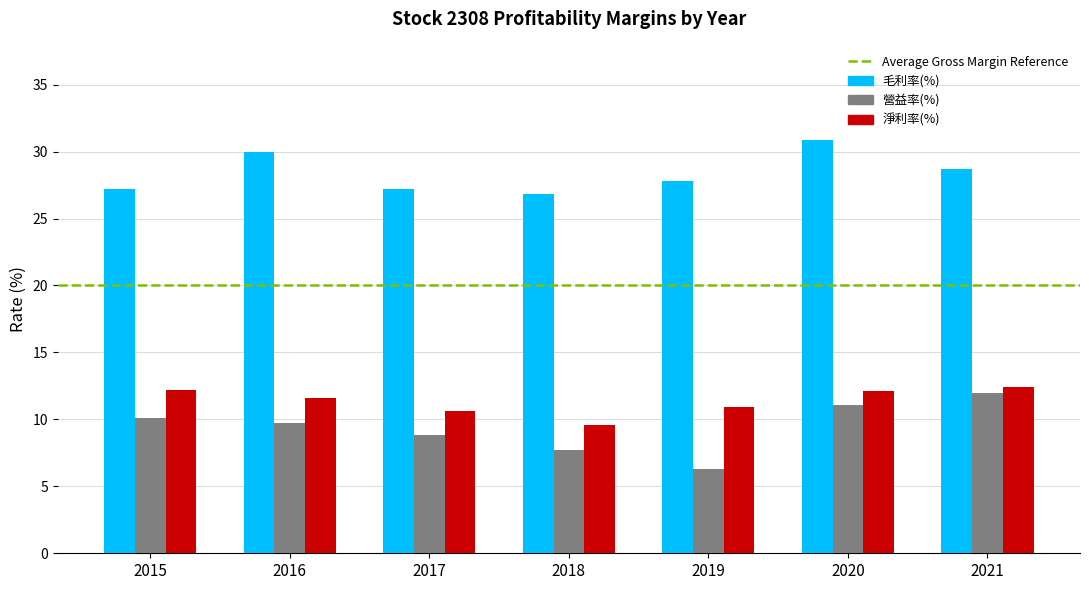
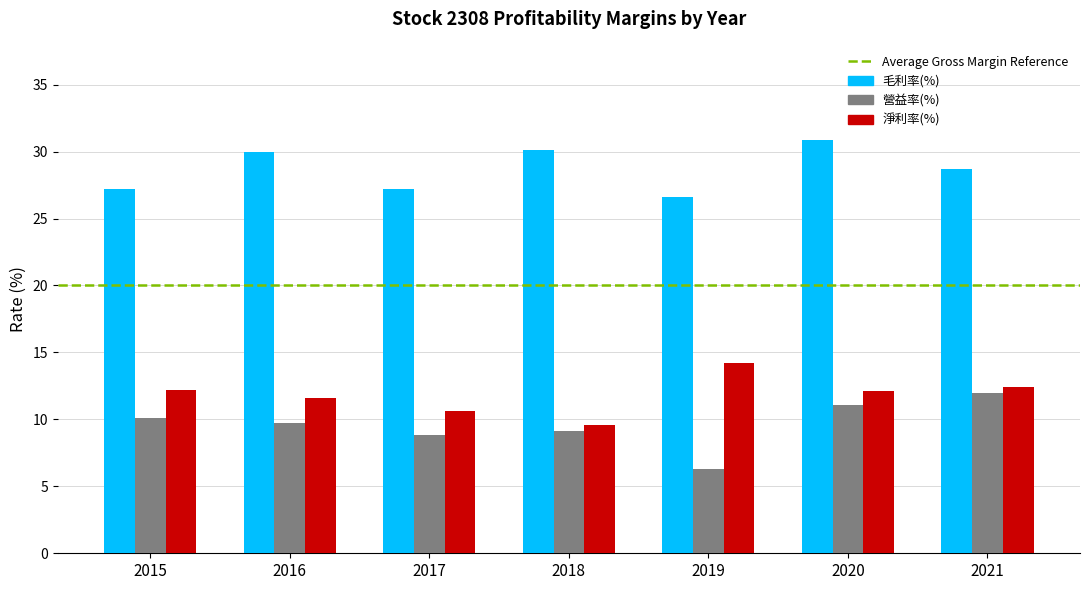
  {
    "毛利率(%)": {
      "2015": 27.2,
      "2016": 30.0,
      "2017": 27.2,
-     "2018": 26.8,
-     "2019": 27.8,
+     "2018": 30.1,
+     "2019": 26.6,
      "2020": 30.9,
      "2021": 28.7
    },
    "營益率(%)": {
      "2015": 10.1,
      "2016": 9.7,
      "2017": 8.8,
-     "2018": 7.7,
+     "2018": 9.1,
      "2019": 6.3,
      "2020": 11.1,
      "2021": 12.0
    },
    "淨利率(%)": {
      "2015": 12.2,
      "2016": 11.6,
      "2017": 10.6,
      "2018": 9.6,
-     "2019": 10.9,
+     "2019": 14.2,
      "2020": 12.1,
      "2021": 12.4
    }
  }
